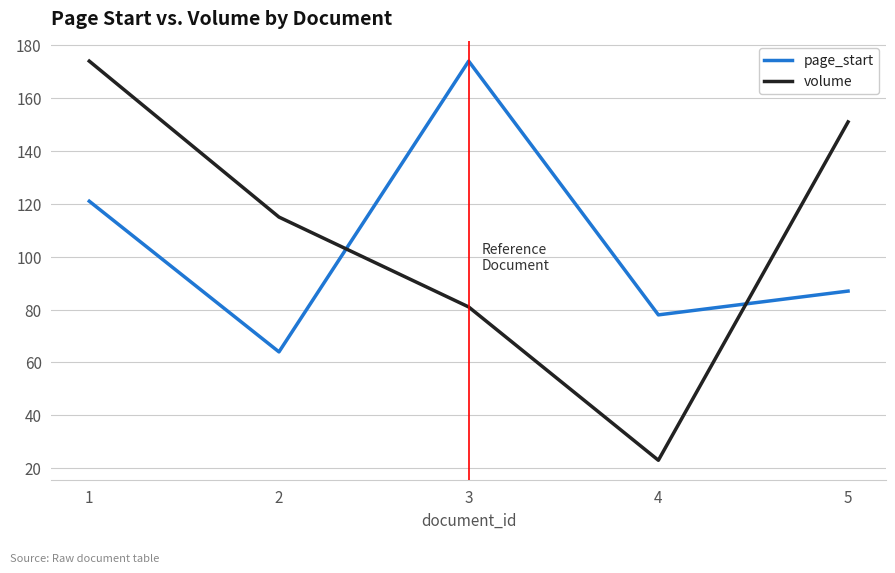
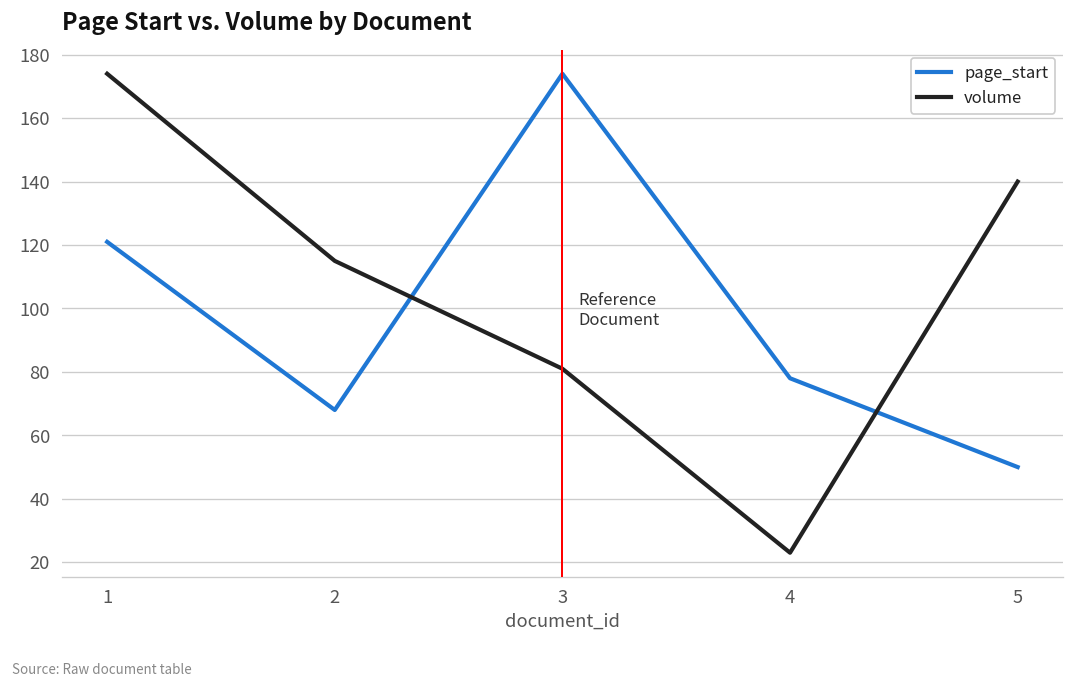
  {
    "page_start": {
      "1": 121,
-     "2": 64,
+     "2": 68,
      "3": 174,
      "4": 78,
-     "5": 87
+     "5": 50
    },
    "volume": {
      "1": 174,
      "2": 115,
      "3": 81,
      "4": 23,
-     "5": 151
+     "5": 140
    }
  }
